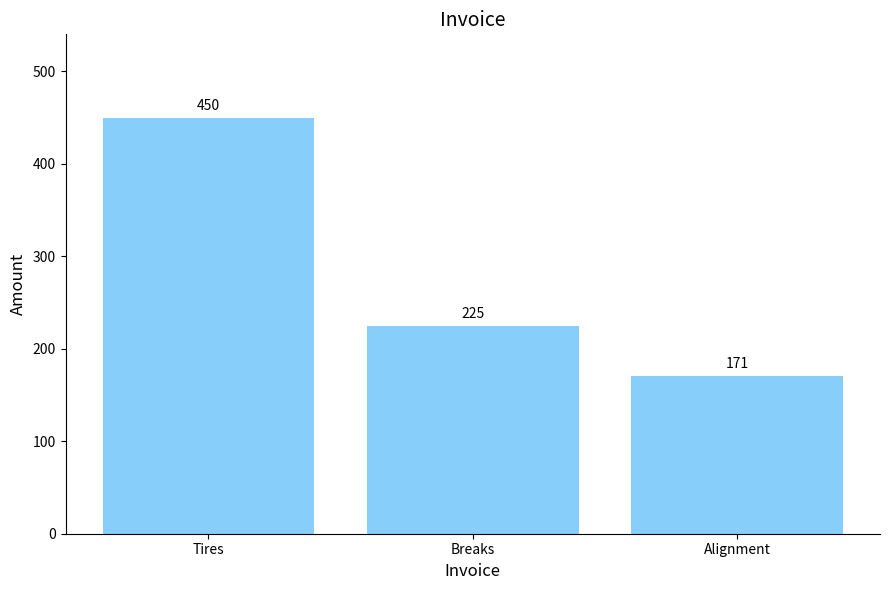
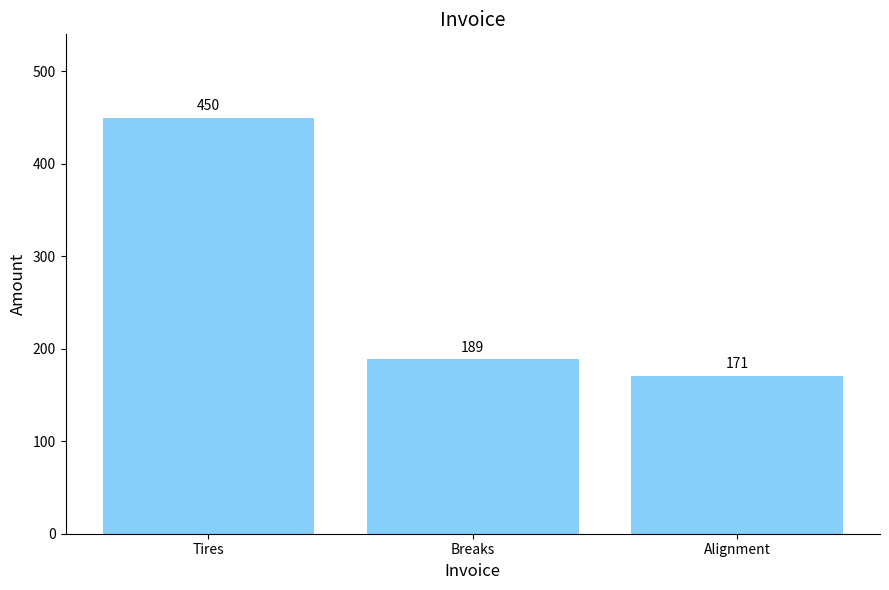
  {
    "Tires": 450,
-   "Breaks": 225,
+   "Breaks": 189,
    "Alignment": 171
  }
